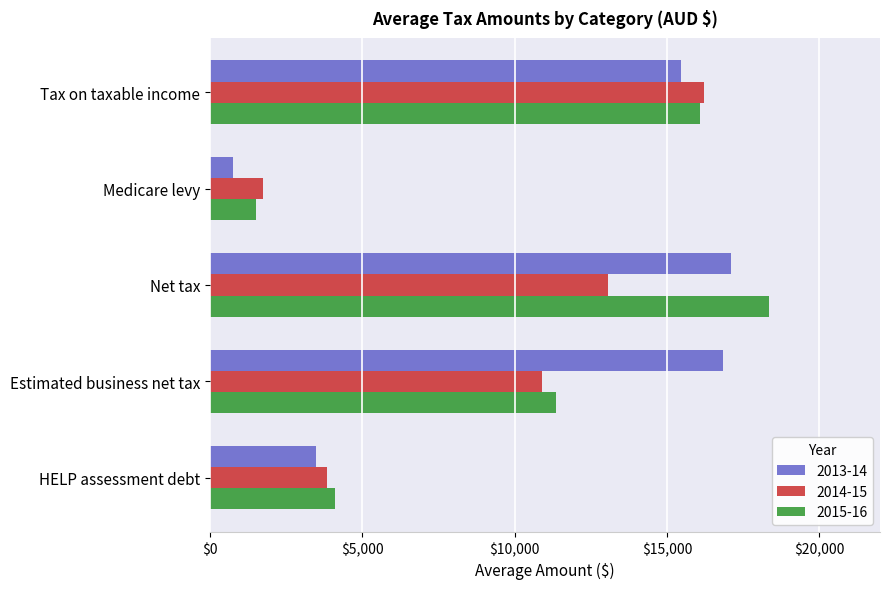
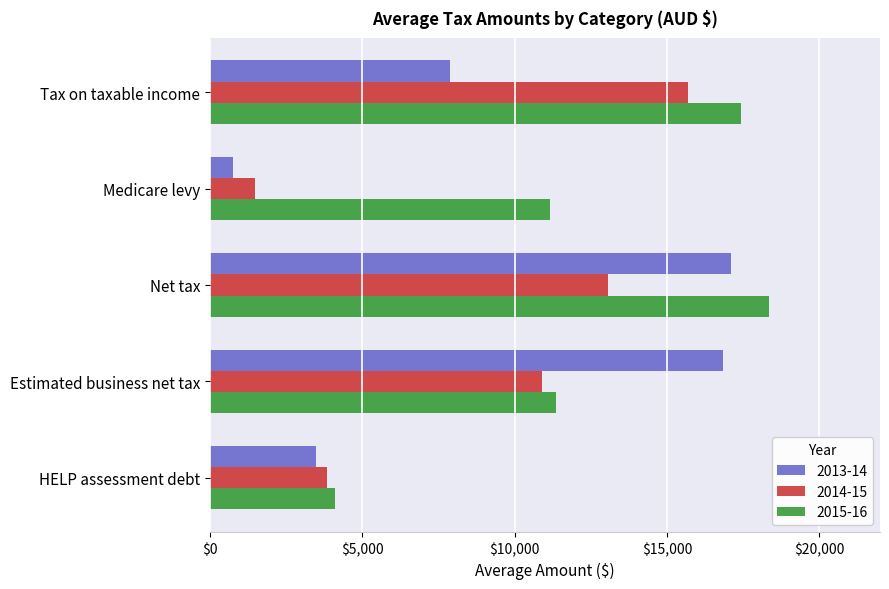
  {
    "2013-14": {
-     "Tax on taxable income": "$15,500",
+     "Tax on taxable income": "$7,900",
      "Medicare levy": "$800",
      "Net tax": "$17,100",
      "Estimated business net tax": "$16,900",
      "HELP assessment debt": "$3,500"
    },
    "2014-15": {
-     "Tax on taxable income": "$16,200",
-     "Medicare levy": "$1,700",
+     "Tax on taxable income": "$15,700",
+     "Medicare levy": "$1,500",
      "Net tax": "$13,100",
      "Estimated business net tax": "$10,900",
      "HELP assessment debt": "$3,800"
    },
    "2015-16": {
-     "Tax on taxable income": "$16,100",
-     "Medicare levy": "$1,500",
+     "Tax on taxable income": "$17,400",
+     "Medicare levy": "$11,200",
      "Net tax": "$18,400",
      "Estimated business net tax": "$11,400",
      "HELP assessment debt": "$4,100"
    }
  }
